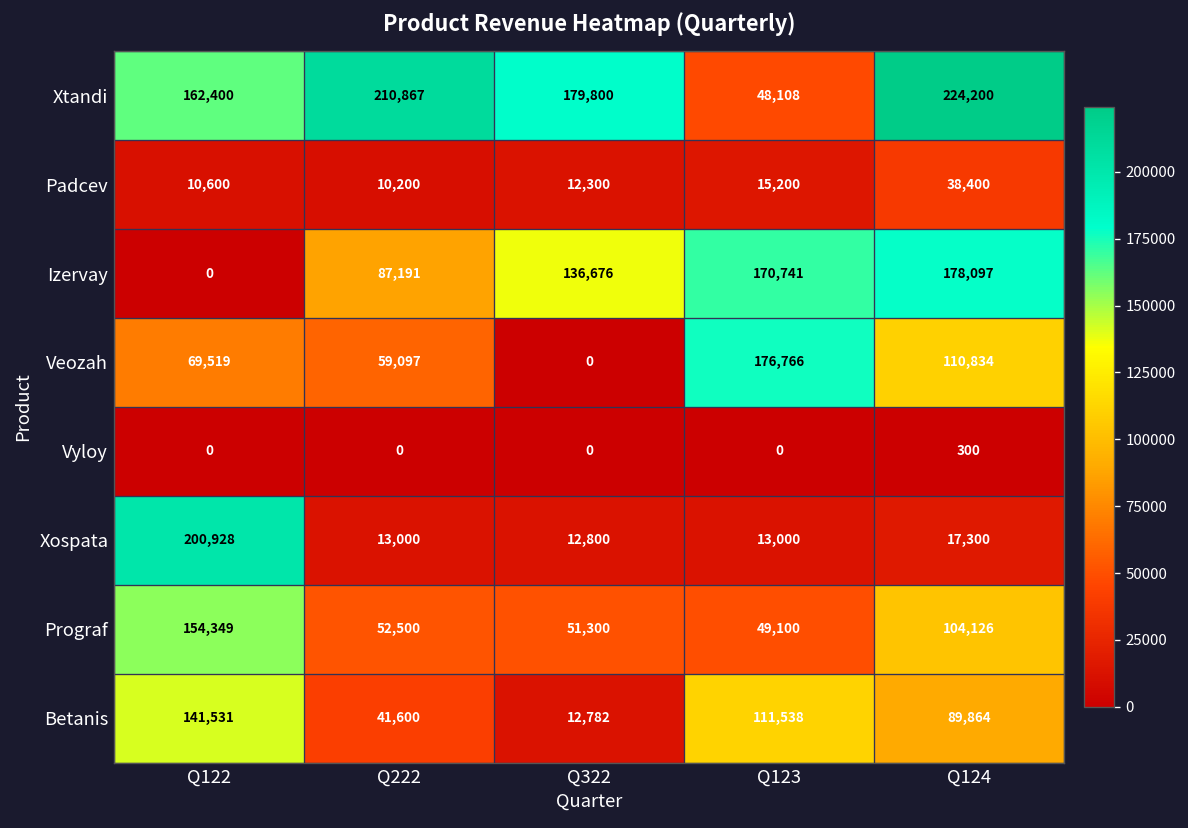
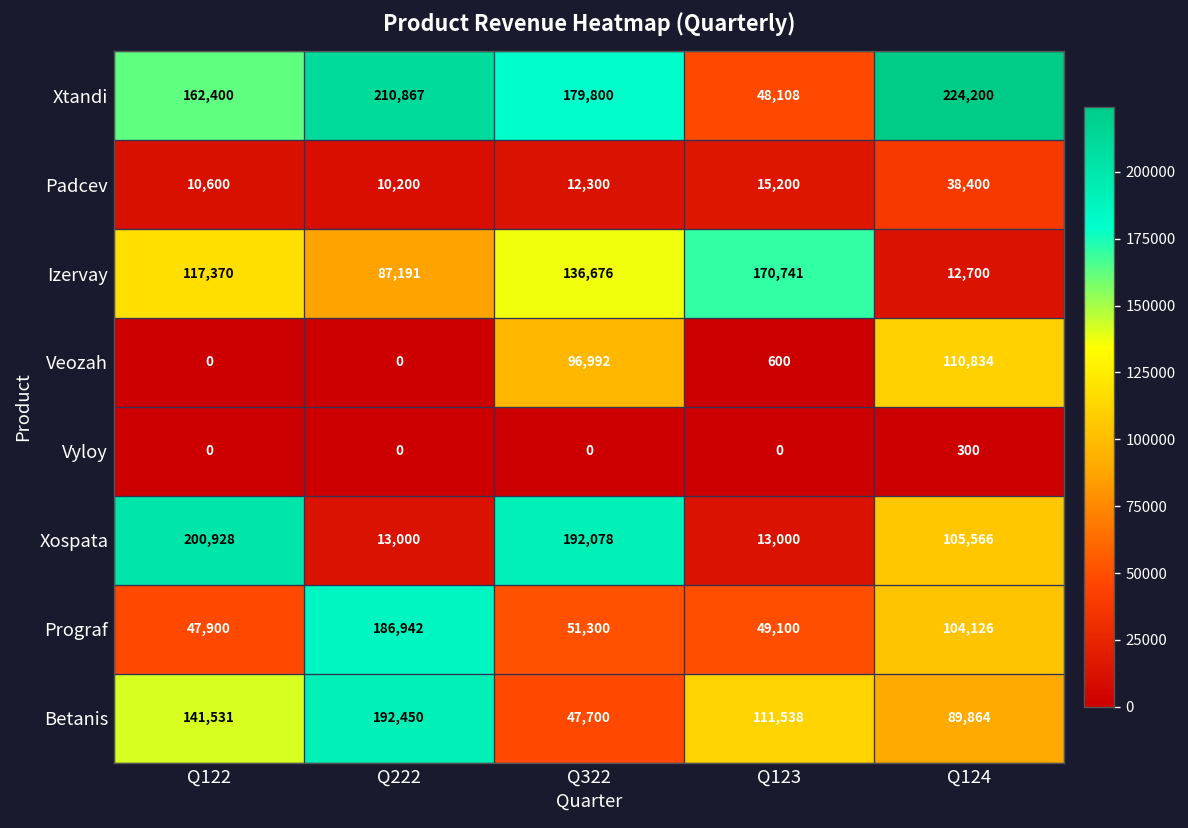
  {
    "Xtandi": {
      "Q122": "162,400",
      "Q222": "210,867",
      "Q322": "179,800",
      "Q123": "48,108",
      "Q124": "224,200"
    },
    "Padcev": {
      "Q122": "10,600",
      "Q222": "10,200",
      "Q322": "12,300",
      "Q123": "15,200",
      "Q124": "38,400"
    },
    "Izervay": {
-     "Q122": "0",
+     "Q122": "117,370",
      "Q222": "87,191",
      "Q322": "136,676",
      "Q123": "170,741",
-     "Q124": "178,097"
+     "Q124": "12,700"
    },
    "Veozah": {
-     "Q122": "69,519",
-     "Q222": "59,097",
-     "Q322": "0",
-     "Q123": "176,766",
+     "Q122": "0",
+     "Q222": "0",
+     "Q322": "96,992",
+     "Q123": "600",
      "Q124": "110,834"
    },
    "Vyloy": {
      "Q122": "0",
      "Q222": "0",
      "Q322": "0",
      "Q123": "0",
      "Q124": "300"
    },
    "Xospata": {
      "Q122": "200,928",
      "Q222": "13,000",
-     "Q322": "12,800",
+     "Q322": "192,078",
      "Q123": "13,000",
-     "Q124": "17,300"
+     "Q124": "105,566"
    },
    "Prograf": {
-     "Q122": "154,349",
-     "Q222": "52,500",
+     "Q122": "47,900",
+     "Q222": "186,942",
      "Q322": "51,300",
      "Q123": "49,100",
      "Q124": "104,126"
    },
    "Betanis": {
      "Q122": "141,531",
-     "Q222": "41,600",
-     "Q322": "12,782",
+     "Q222": "192,450",
+     "Q322": "47,700",
      "Q123": "111,538",
      "Q124": "89,864"
    }
  }
